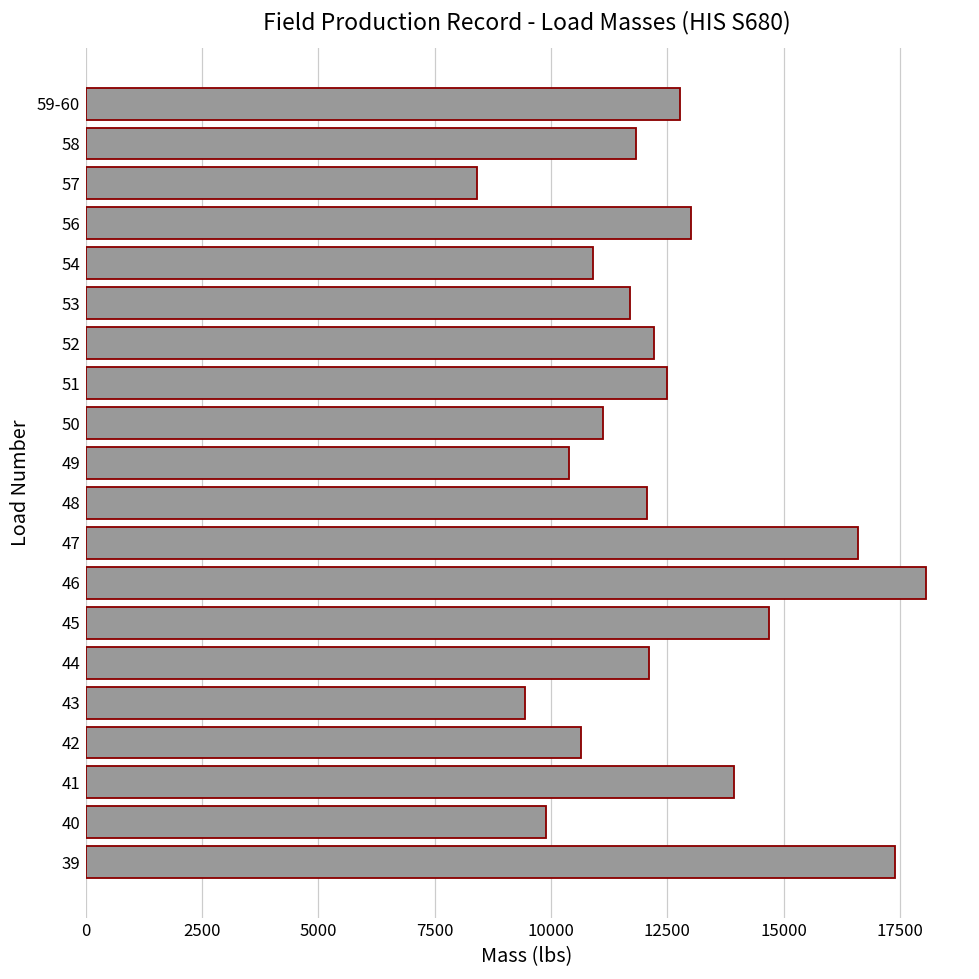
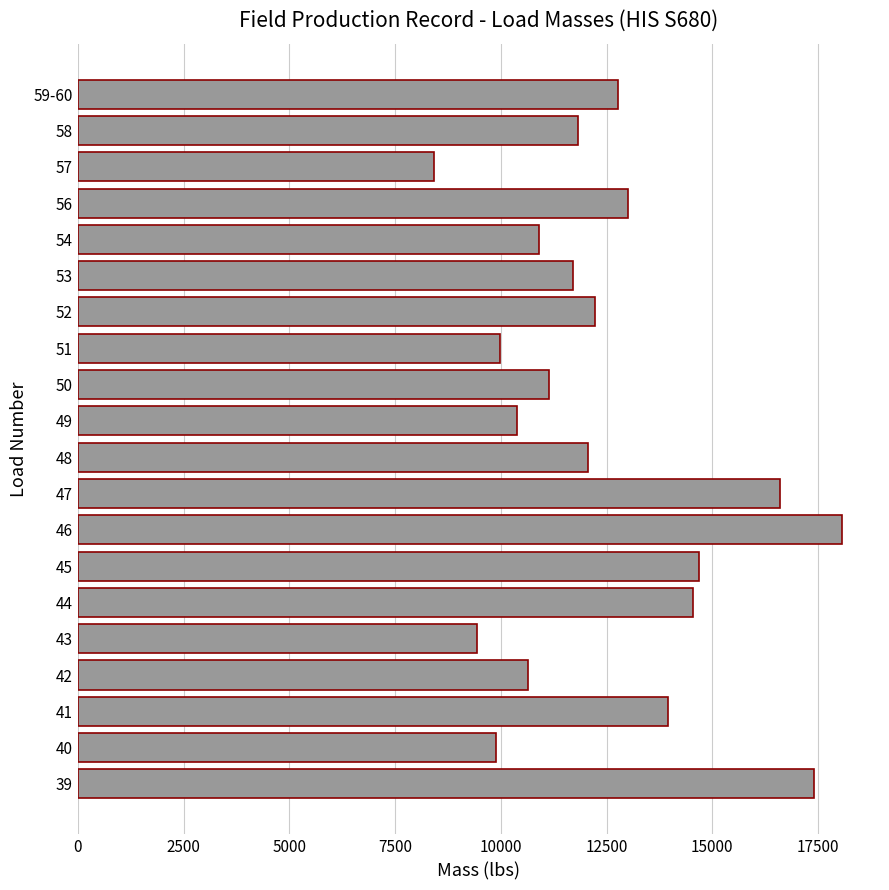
  {
    "59-60": 12800,
    "58": 11800,
    "57": 8400,
    "56": 13000,
    "54": 10900,
    "53": 11700,
    "52": 12200,
-   "51": 12500,
+   "51": 10000,
    "50": 11100,
    "49": 10400,
    "48": 12100,
    "47": 16600,
    "46": 18100,
    "45": 14700,
-   "44": 12100,
+   "44": 14500,
    "43": 9400,
    "42": 10600,
    "41": 13900,
    "40": 9900,
    "39": 17400
  }
